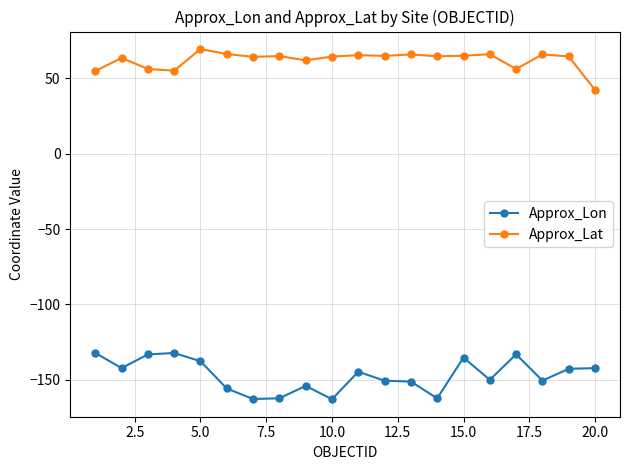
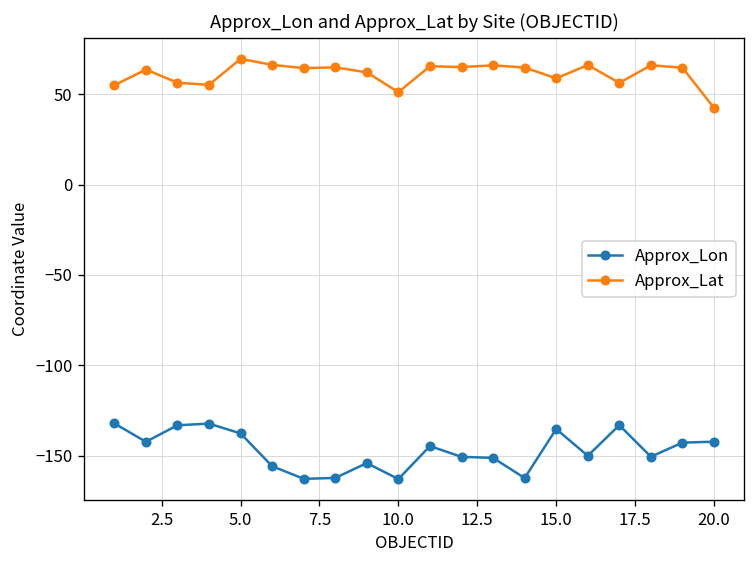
  {
    "Approx_Lon": {
      "5.0": -138,
      "10.0": -163,
      "15.0": -135,
      "20.0": -142
    },
    "Approx_Lat": {
      "5.0": 70,
-     "10.0": 65,
-     "15.0": 65,
+     "10.0": 51,
+     "15.0": 59,
      "20.0": 42
    }
  }
